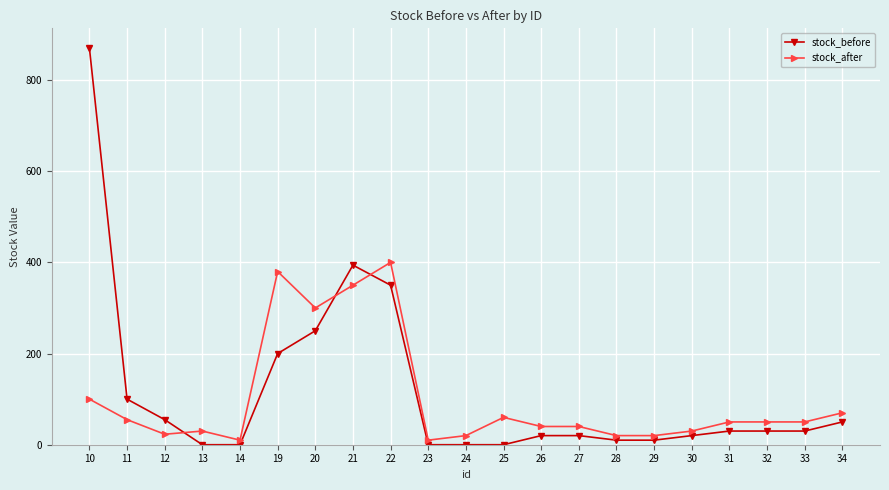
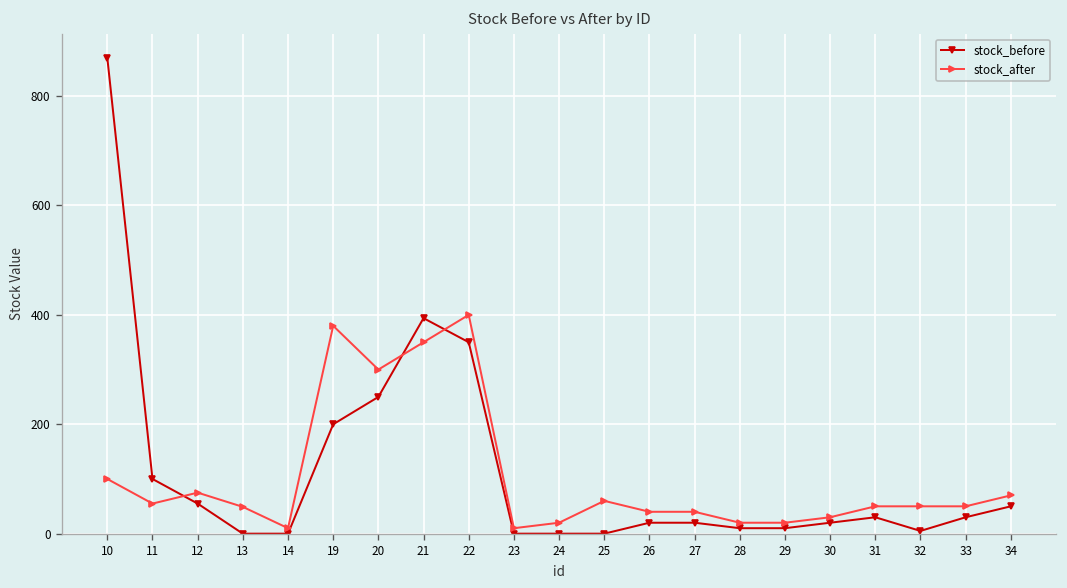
  {
    "stock_before": {
      "10": 870,
      "11": 100,
      "12": 60,
      "13": 0,
      "14": 0,
      "19": 200,
      "20": 250,
      "21": 390,
      "22": 350,
      "23": 0,
      "24": 0,
      "25": 0,
      "26": 20,
      "27": 20,
      "28": 10,
      "29": 10,
      "30": 20,
      "31": 30,
-     "32": 30,
+     "32": 10,
      "33": 30,
      "34": 50
    },
    "stock_after": {
      "10": 100,
      "11": 60,
-     "12": 20,
-     "13": 30,
+     "12": 80,
+     "13": 50,
      "14": 10,
      "19": 380,
      "20": 300,
      "21": 350,
      "22": 400,
      "23": 10,
      "24": 20,
      "25": 60,
      "26": 40,
      "27": 40,
      "28": 20,
      "29": 20,
      "30": 30,
      "31": 50,
      "32": 50,
      "33": 50,
      "34": 70
    }
  }
